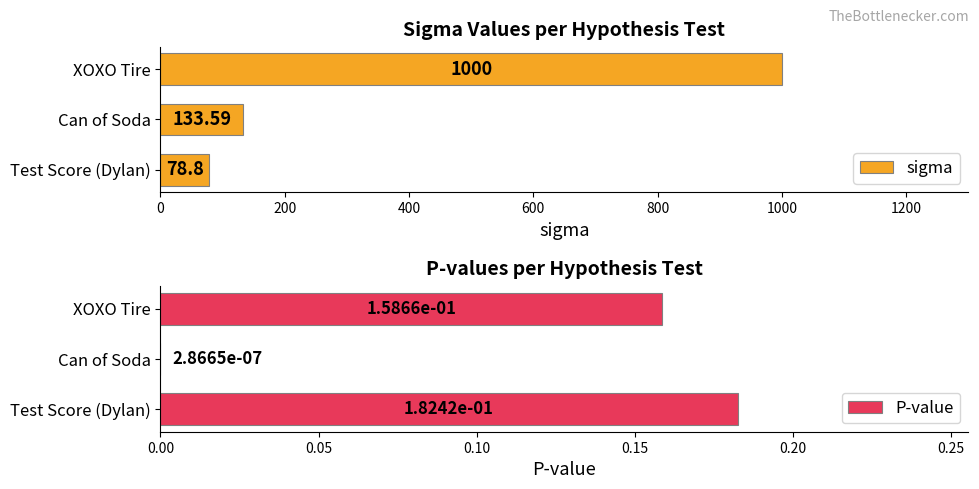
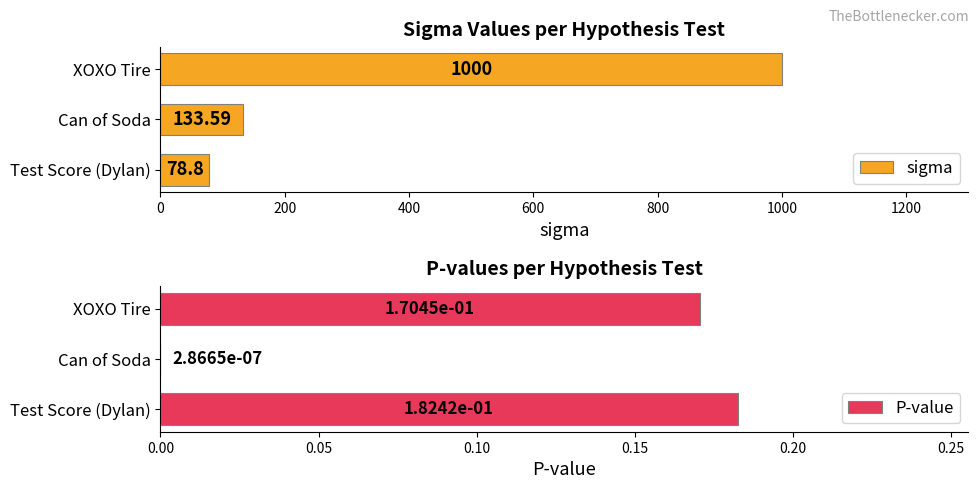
  {
    "Sigma Values per Hypothesis Test": {
      "XOXO Tire": "1000",
      "Can of Soda": "133.59",
      "Test Score (Dylan)": "78.8"
    },
    "P-values per Hypothesis Test": {
-     "XOXO Tire": "1.5866e-01",
+     "XOXO Tire": "1.7045e-01",
      "Can of Soda": "2.8665e-07",
      "Test Score (Dylan)": "1.8242e-01"
    }
  }
